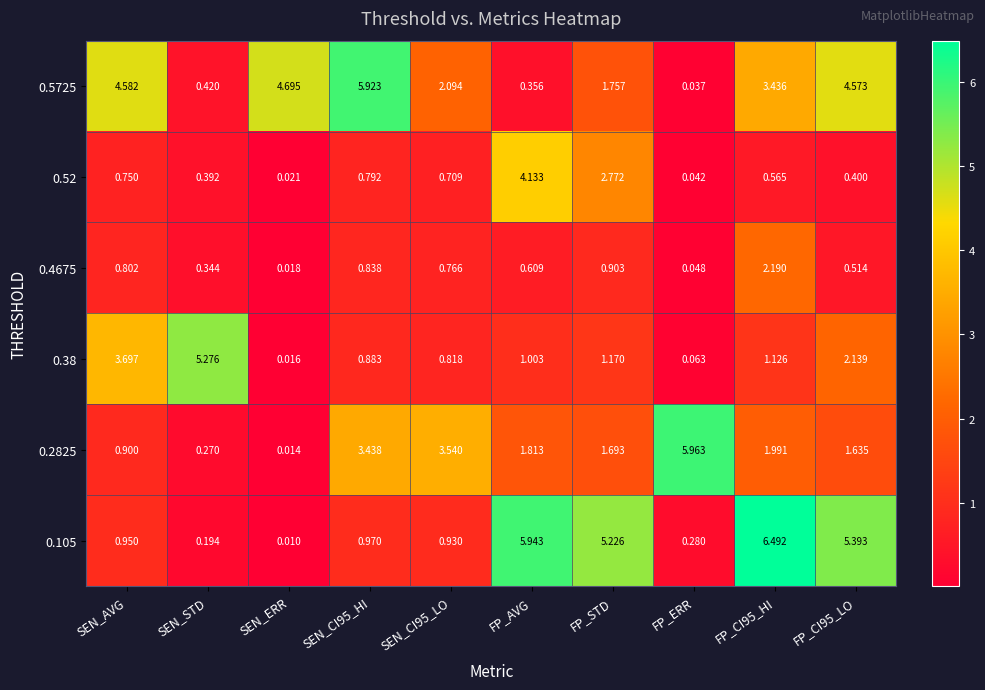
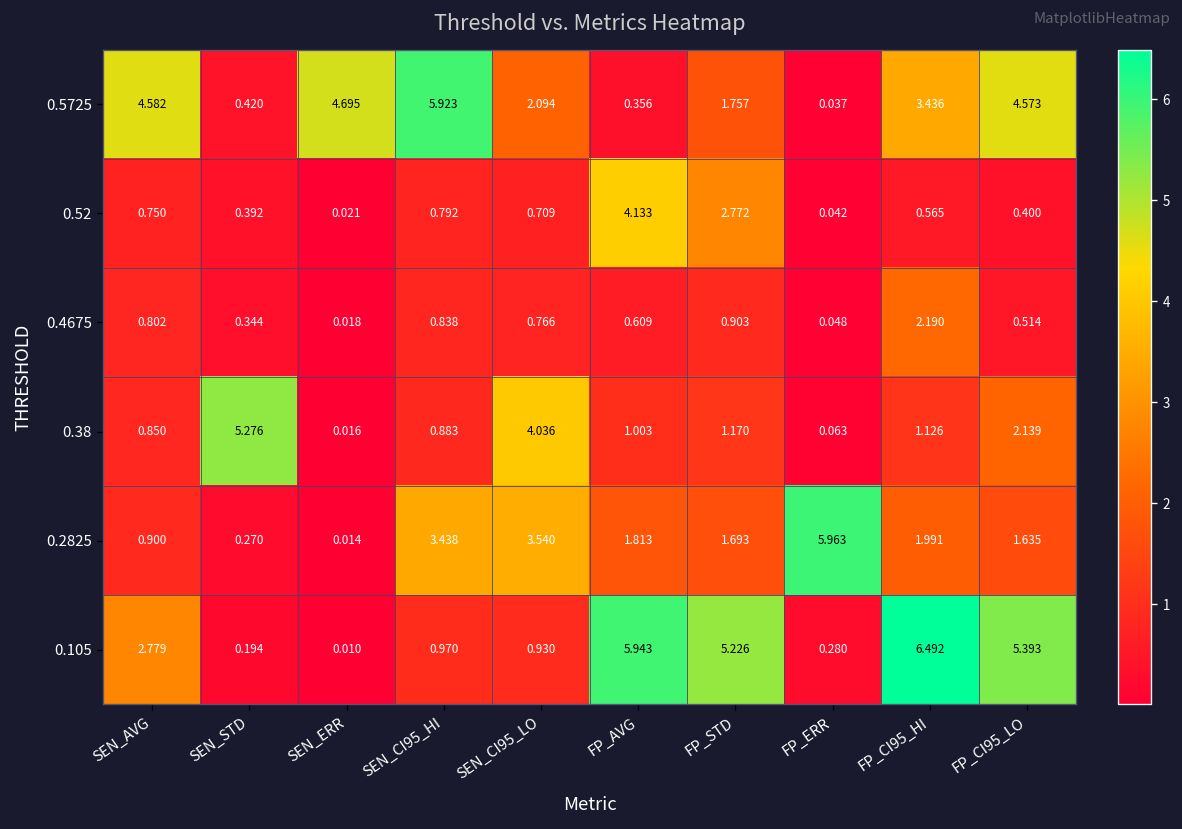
  {
    "0.5725": {
      "SEN_AVG": 4.582,
      "SEN_STD": 0.420,
      "SEN_ERR": 4.695,
      "SEN_CI95_HI": 5.923,
      "SEN_CI95_LO": 2.094,
      "FP_AVG": 0.356,
      "FP_STD": 1.757,
      "FP_ERR": 0.037,
      "FP_CI95_HI": 3.436,
      "FP_CI95_LO": 4.573
    },
    "0.52": {
      "SEN_AVG": 0.750,
      "SEN_STD": 0.392,
      "SEN_ERR": 0.021,
      "SEN_CI95_HI": 0.792,
      "SEN_CI95_LO": 0.709,
      "FP_AVG": 4.133,
      "FP_STD": 2.772,
      "FP_ERR": 0.042,
      "FP_CI95_HI": 0.565,
      "FP_CI95_LO": 0.400
    },
    "0.4675": {
      "SEN_AVG": 0.802,
      "SEN_STD": 0.344,
      "SEN_ERR": 0.018,
      "SEN_CI95_HI": 0.838,
      "SEN_CI95_LO": 0.766,
      "FP_AVG": 0.609,
      "FP_STD": 0.903,
      "FP_ERR": 0.048,
      "FP_CI95_HI": 2.190,
      "FP_CI95_LO": 0.514
    },
    "0.38": {
-     "SEN_AVG": 3.697,
+     "SEN_AVG": 0.850,
      "SEN_STD": 5.276,
      "SEN_ERR": 0.016,
      "SEN_CI95_HI": 0.883,
-     "SEN_CI95_LO": 0.818,
+     "SEN_CI95_LO": 4.036,
      "FP_AVG": 1.003,
      "FP_STD": 1.170,
      "FP_ERR": 0.063,
      "FP_CI95_HI": 1.126,
      "FP_CI95_LO": 2.139
    },
    "0.2825": {
      "SEN_AVG": 0.900,
      "SEN_STD": 0.270,
      "SEN_ERR": 0.014,
      "SEN_CI95_HI": 3.438,
      "SEN_CI95_LO": 3.540,
      "FP_AVG": 1.813,
      "FP_STD": 1.693,
      "FP_ERR": 5.963,
      "FP_CI95_HI": 1.991,
      "FP_CI95_LO": 1.635
    },
    "0.105": {
-     "SEN_AVG": 0.950,
+     "SEN_AVG": 2.779,
      "SEN_STD": 0.194,
      "SEN_ERR": 0.010,
      "SEN_CI95_HI": 0.970,
      "SEN_CI95_LO": 0.930,
      "FP_AVG": 5.943,
      "FP_STD": 5.226,
      "FP_ERR": 0.280,
      "FP_CI95_HI": 6.492,
      "FP_CI95_LO": 5.393
    }
  }
